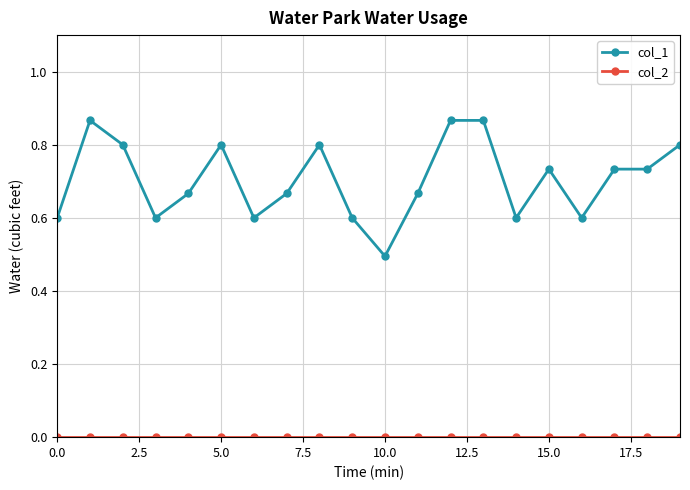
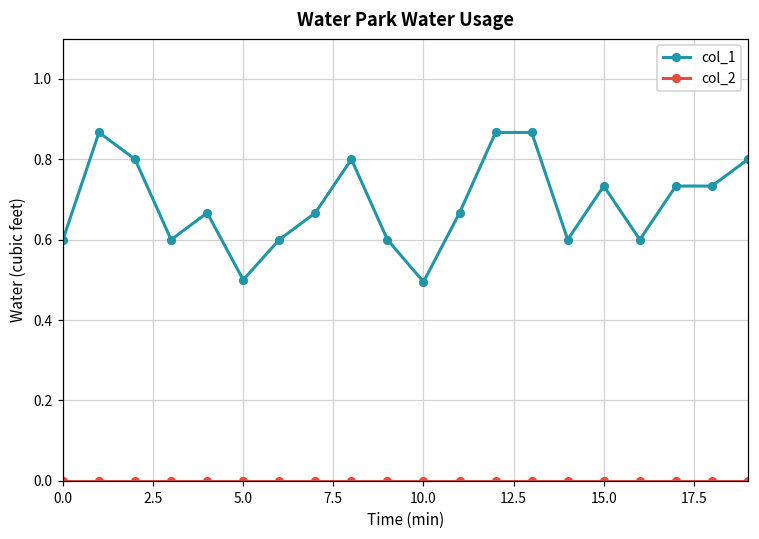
  {
    "col_1": {
      "0.0": 0.6,
-     "5.0": 0.8,
+     "5.0": 0.5,
      "10.0": 0.5,
      "15.0": 0.73
    },
    "col_2": {
      "0.0": 0.0,
      "5.0": 0.0,
      "10.0": 0.0,
      "15.0": 0.0
    }
  }
